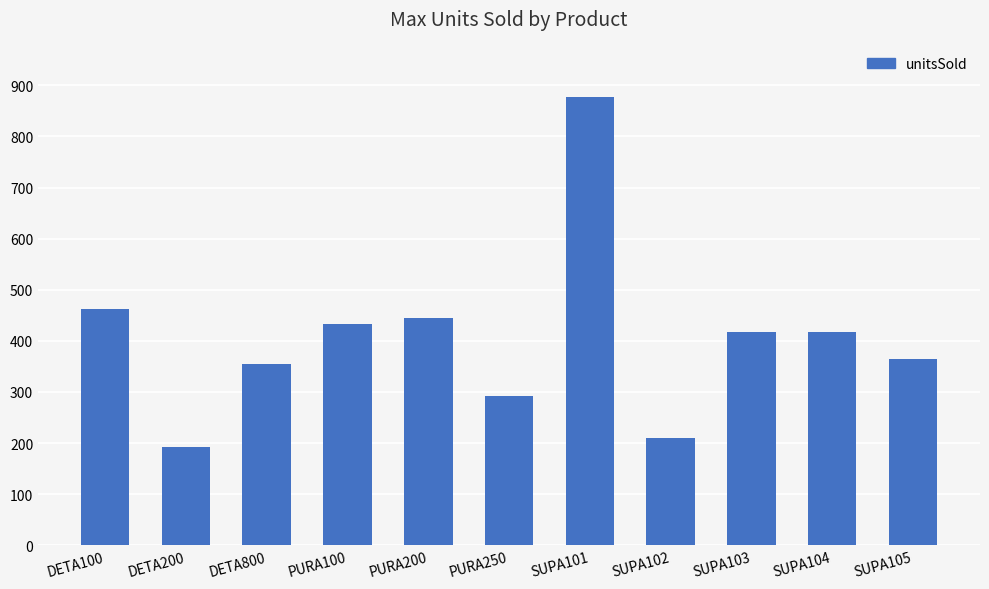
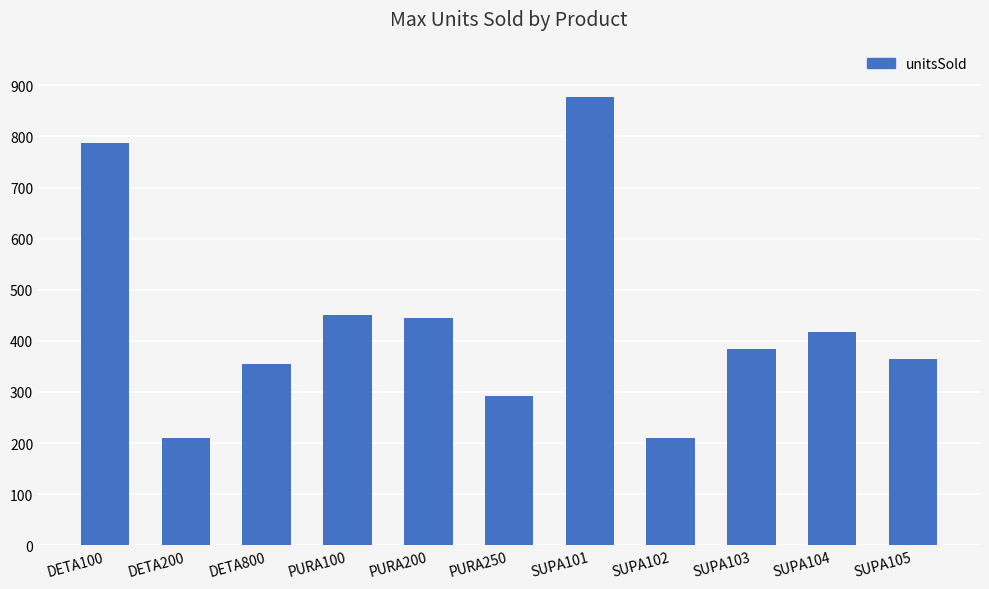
  {
-   "DETA100": 460,
-   "DETA200": 190,
+   "DETA100": 790,
+   "DETA200": 210,
    "DETA800": 360,
-   "PURA100": 430,
+   "PURA100": 450,
    "PURA200": 440,
    "PURA250": 290,
    "SUPA101": 880,
    "SUPA102": 210,
-   "SUPA103": 420,
+   "SUPA103": 380,
    "SUPA104": 420,
    "SUPA105": 370
  }
